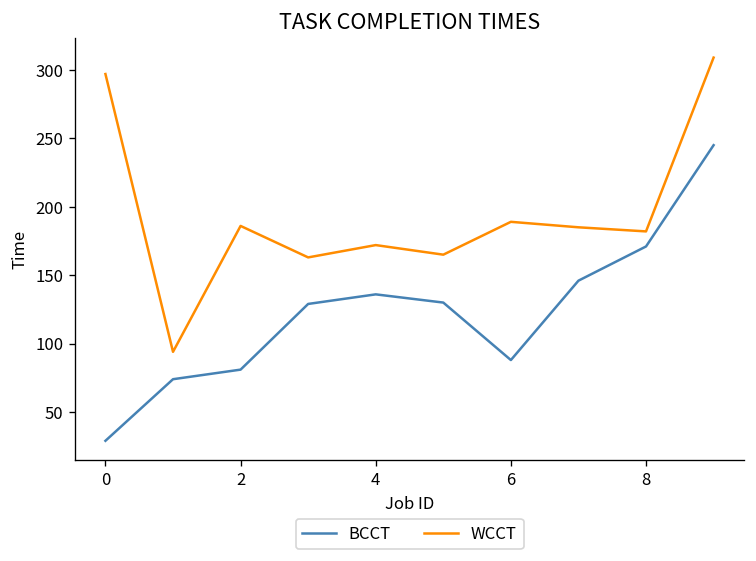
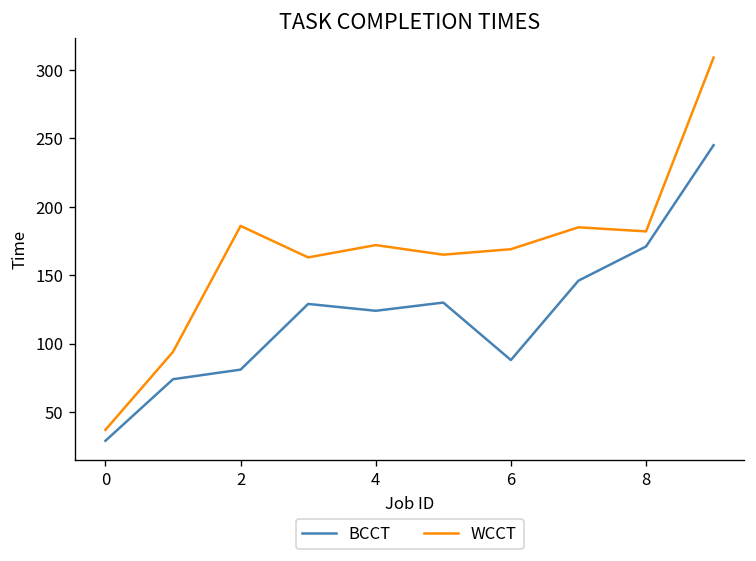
  {
    "BCCT": {
      "0": 29,
      "2": 81,
-     "4": 136,
+     "4": 124,
      "6": 88,
      "8": 171
    },
    "WCCT": {
-     "0": 297,
+     "0": 37,
      "2": 186,
      "4": 172,
-     "6": 189,
+     "6": 169,
      "8": 182
    }
  }
